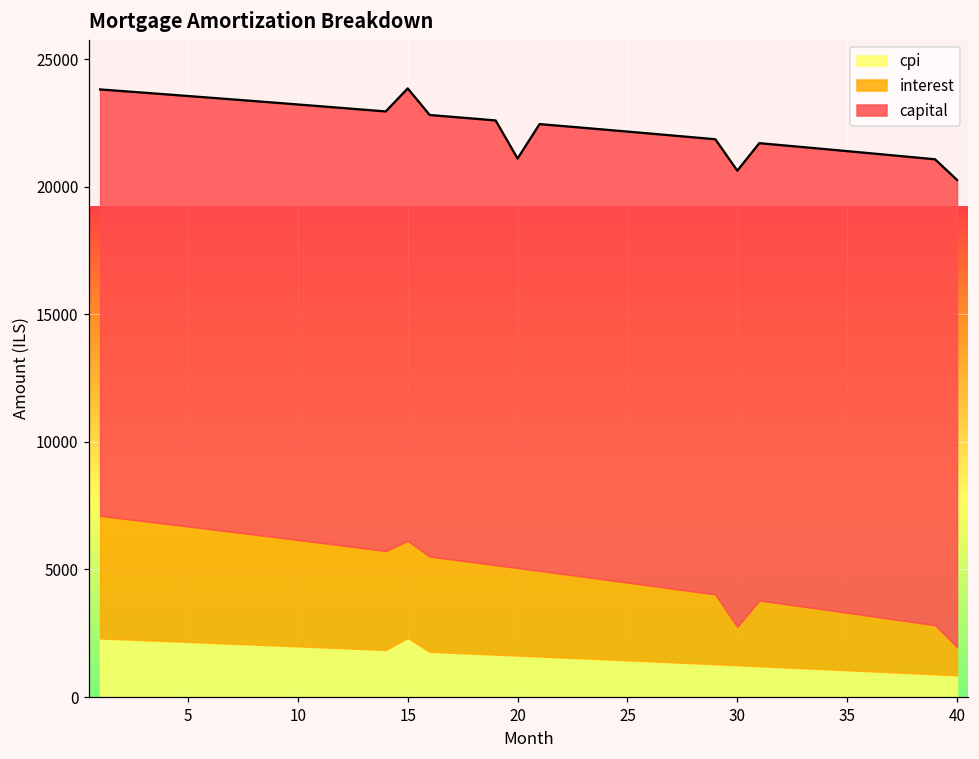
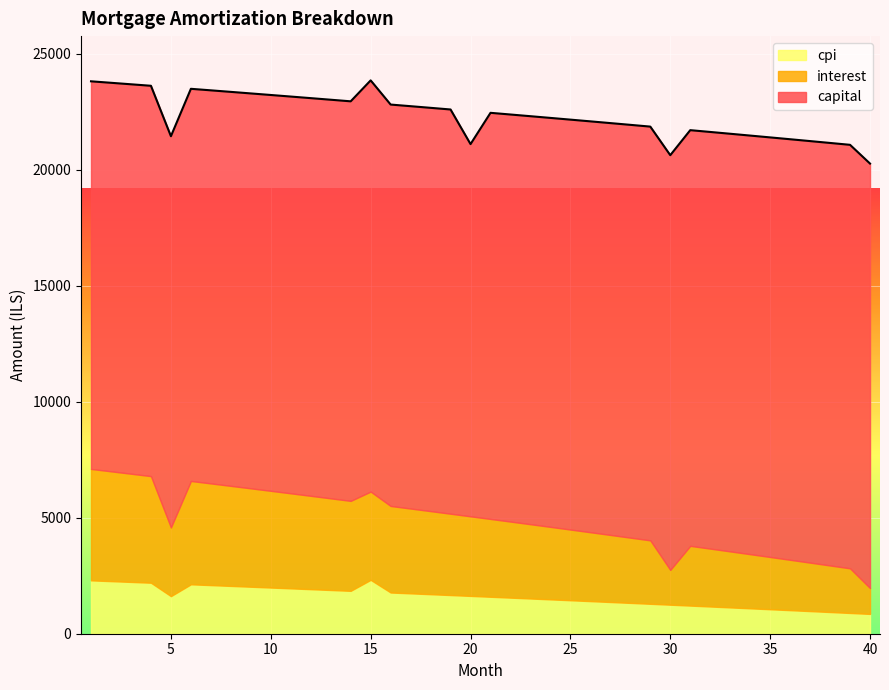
  {
    "cpi": {
-     "5": 2200,
+     "5": 1600,
      "10": 2000,
      "15": 2300,
      "20": 1600,
      "25": 1400,
      "30": 1300,
      "35": 1100,
      "40": 900
    },
    "interest": {
-     "5": 4500,
+     "5": 3000,
      "10": 4200,
      "15": 3800,
      "20": 3400,
      "25": 3000,
      "30": 1500,
      "35": 2300,
      "40": 1100
    },
    "capital": {
      "5": 16900,
      "10": 17100,
      "15": 17700,
      "20": 16000,
      "25": 17700,
      "30": 17900,
      "35": 18100,
      "40": 18300
    }
  }
